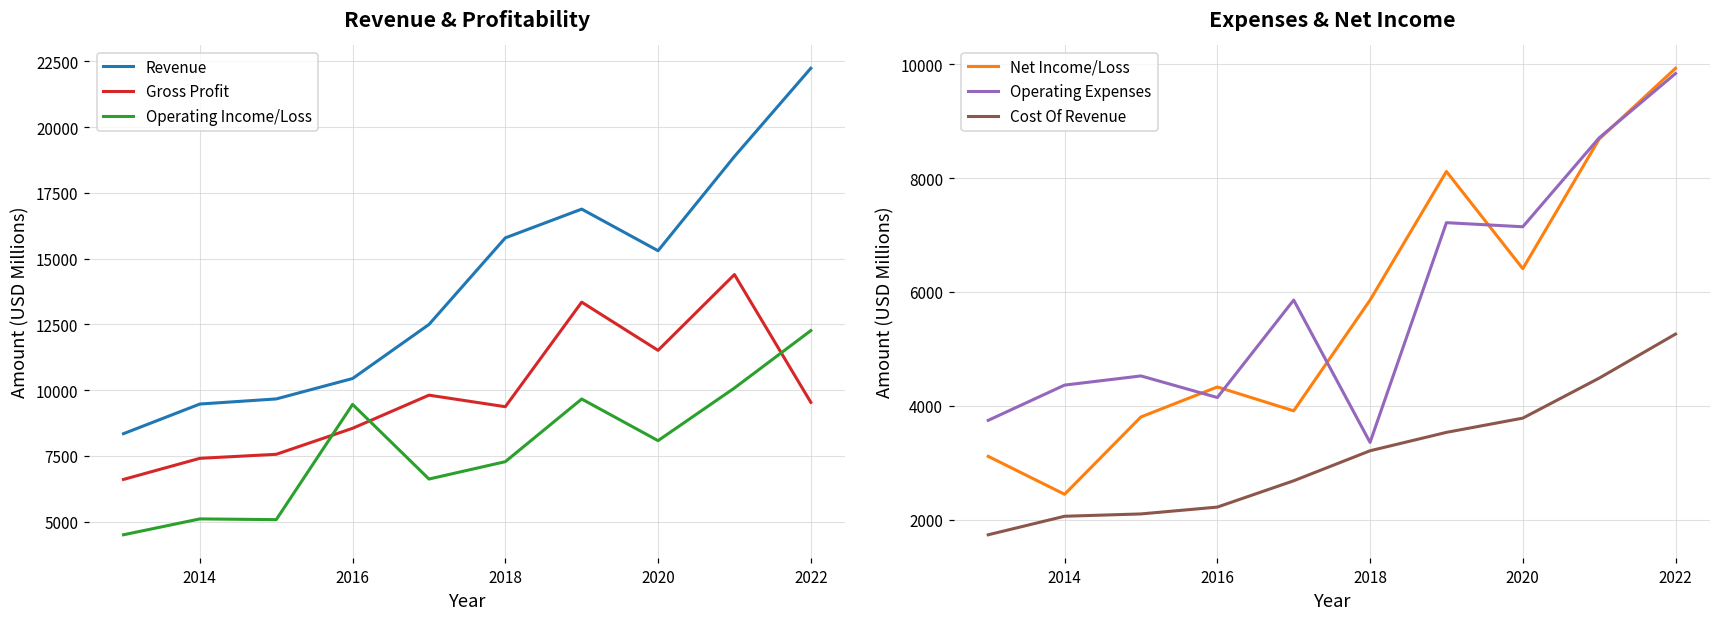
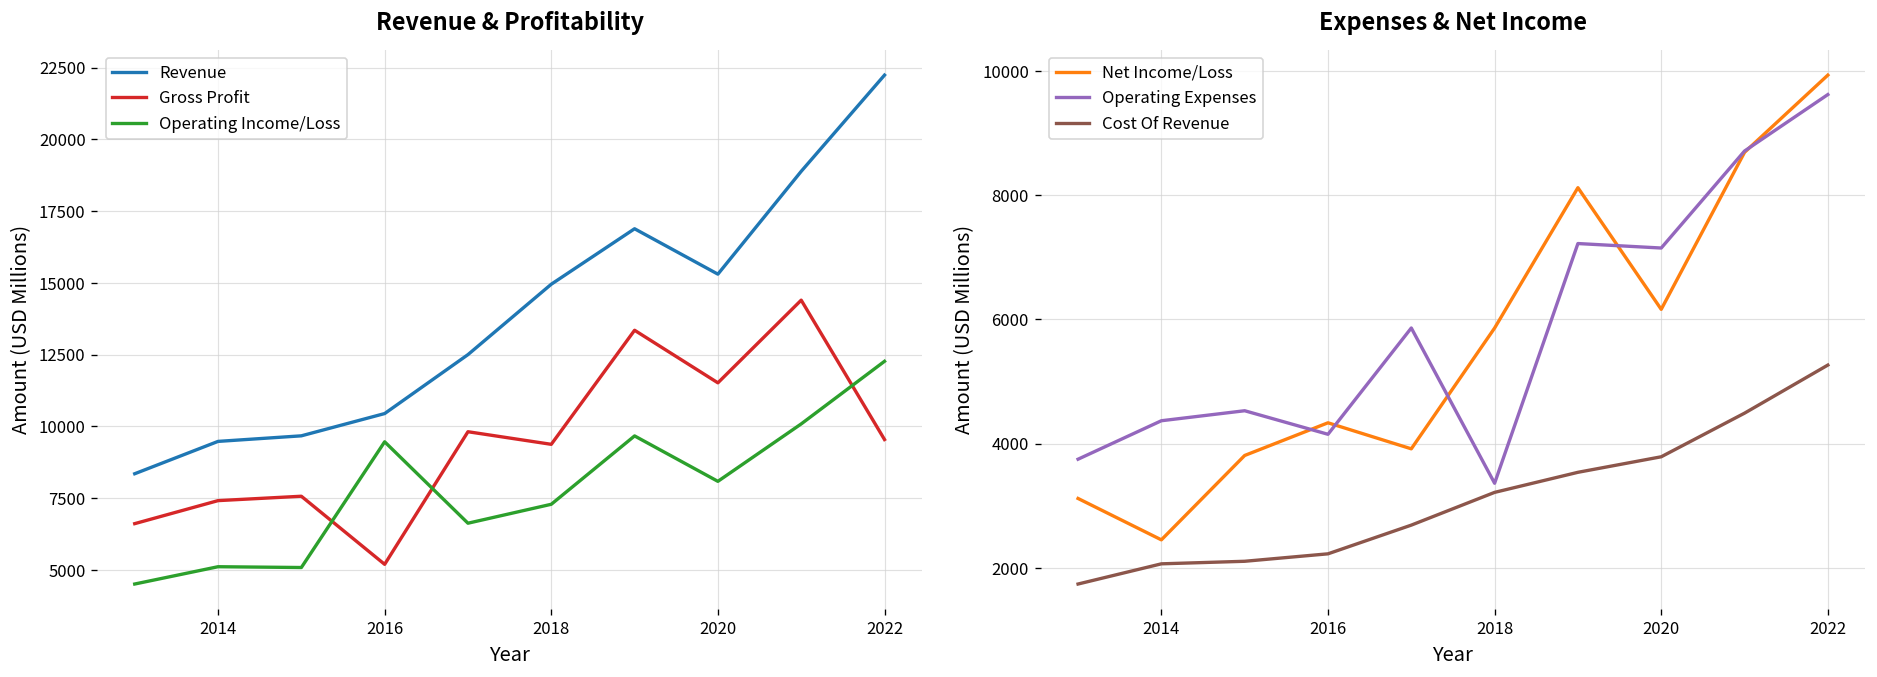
  {
    "Revenue & Profitability": {
      "Revenue": {
        "2014": 9500,
        "2016": 10400,
-       "2018": 15800,
+       "2018": 15000,
        "2020": 15300,
        "2022": 22200
      },
      "Gross Profit": {
        "2014": 7400,
-       "2016": 8600,
+       "2016": 5200,
        "2018": 9400,
        "2020": 11500,
        "2022": 9500
      },
      "Operating Income/Loss": {
        "2014": 5100,
        "2016": 9500,
        "2018": 7300,
        "2020": 8100,
        "2022": 12300
      }
    },
    "Expenses & Net Income": {
      "Net Income/Loss": {
        "2014": 2500,
        "2016": 4300,
        "2018": 5900,
-       "2020": 6400,
+       "2020": 6200,
        "2022": 9900
      },
      "Operating Expenses": {
        "2014": 4400,
        "2016": 4100,
        "2018": 3400,
        "2020": 7100,
-       "2022": 9800
+       "2022": 9600
      },
      "Cost Of Revenue": {
        "2014": 2100,
        "2016": 2200,
        "2018": 3200,
        "2020": 3800,
        "2022": 5300
      }
    }
  }
